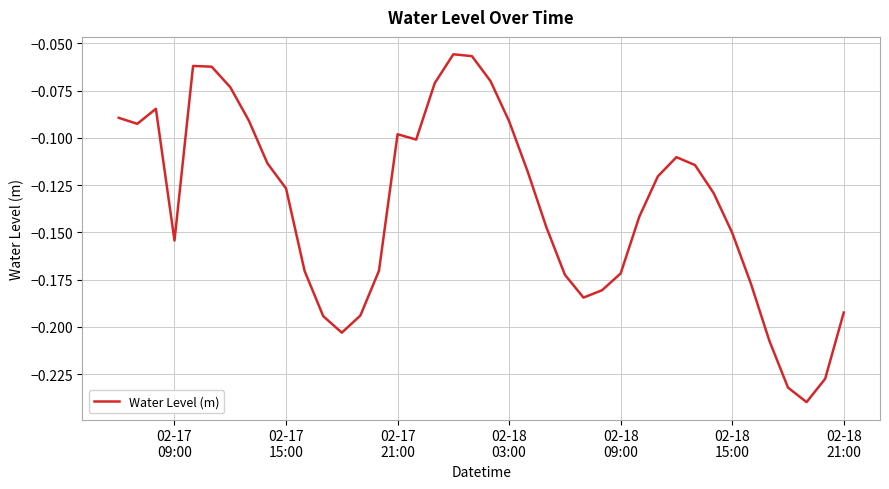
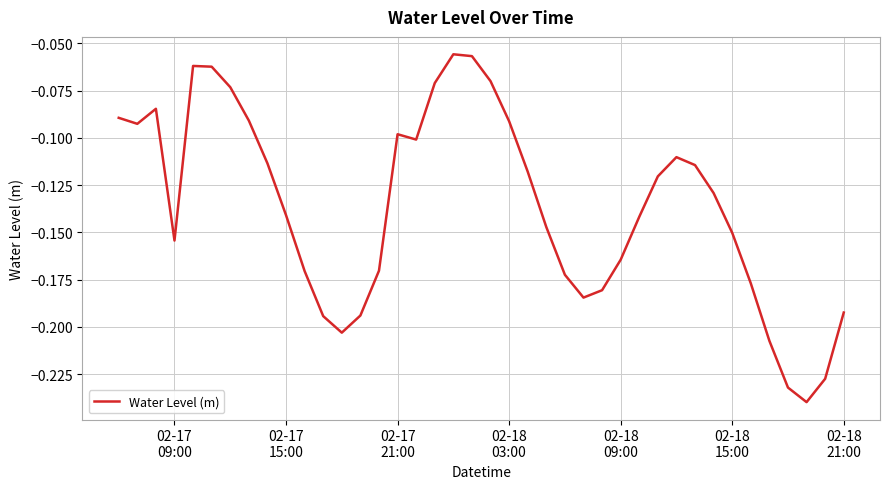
  {
    "02-17 09:00": -0.154,
-   "02-17 15:00": -0.127,
+   "02-17 15:00": -0.141,
    "02-17 21:00": -0.098,
    "02-18 03:00": -0.091,
-   "02-18 09:00": -0.172,
+   "02-18 09:00": -0.164,
    "02-18 15:00": -0.150,
    "02-18 21:00": -0.192
  }
